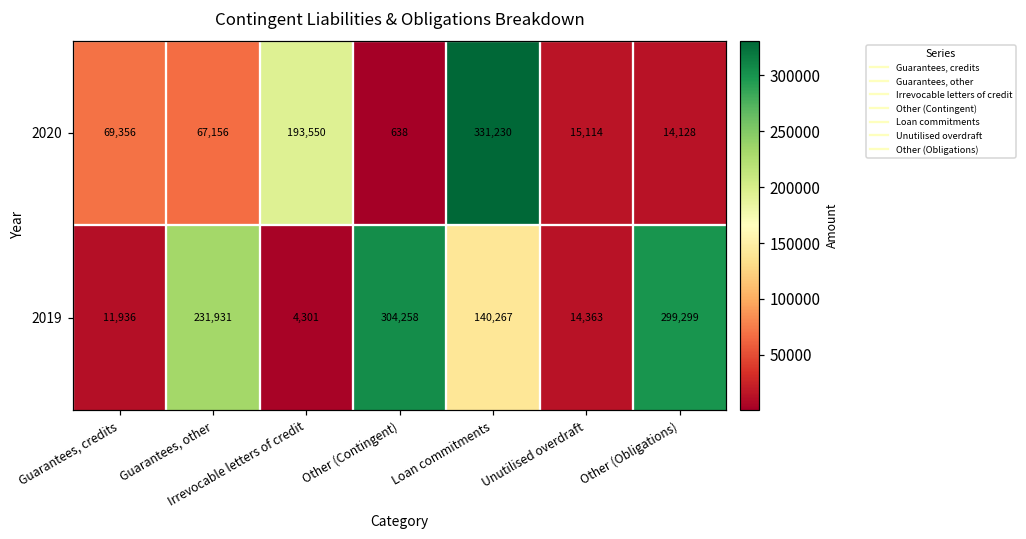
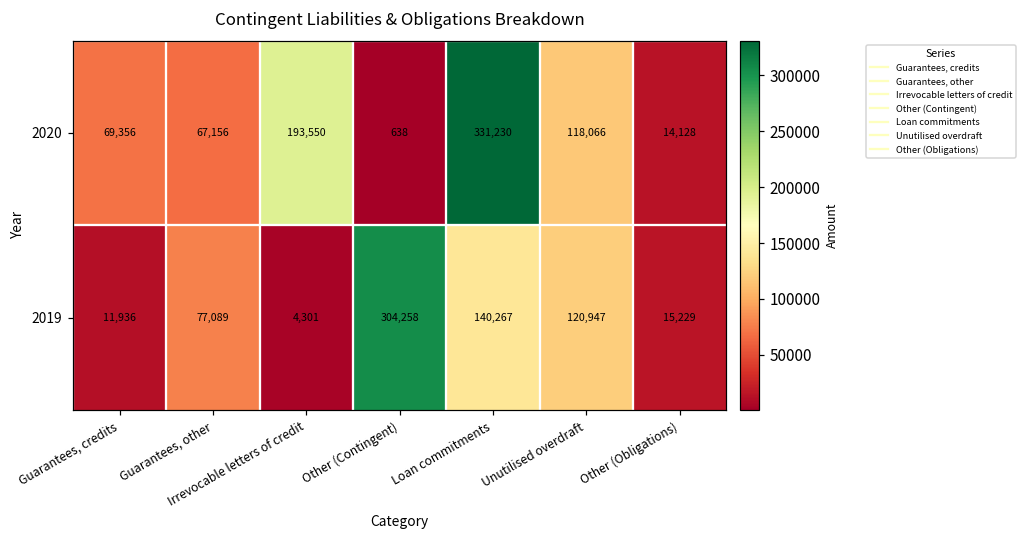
  {
    "2020": {
      "Guarantees, credits": "69,356",
      "Guarantees, other": "67,156",
      "Irrevocable letters of credit": "193,550",
      "Other (Contingent)": "638",
      "Loan commitments": "331,230",
-     "Unutilised overdraft": "15,114",
+     "Unutilised overdraft": "118,066",
      "Other (Obligations)": "14,128"
    },
    "2019": {
      "Guarantees, credits": "11,936",
-     "Guarantees, other": "231,931",
+     "Guarantees, other": "77,089",
      "Irrevocable letters of credit": "4,301",
      "Other (Contingent)": "304,258",
      "Loan commitments": "140,267",
-     "Unutilised overdraft": "14,363",
-     "Other (Obligations)": "299,299"
+     "Unutilised overdraft": "120,947",
+     "Other (Obligations)": "15,229"
    }
  }
